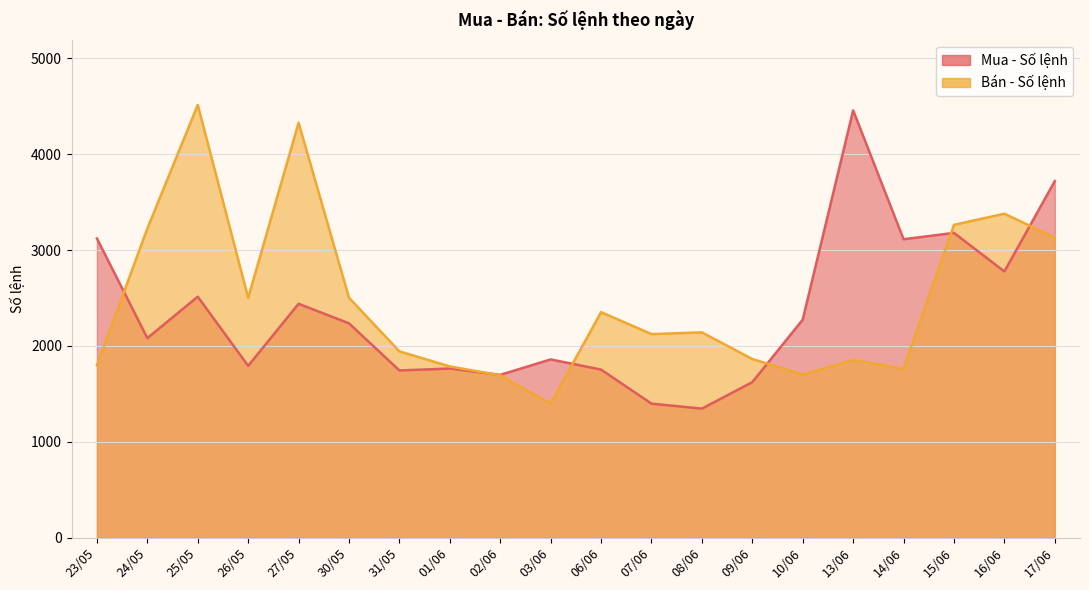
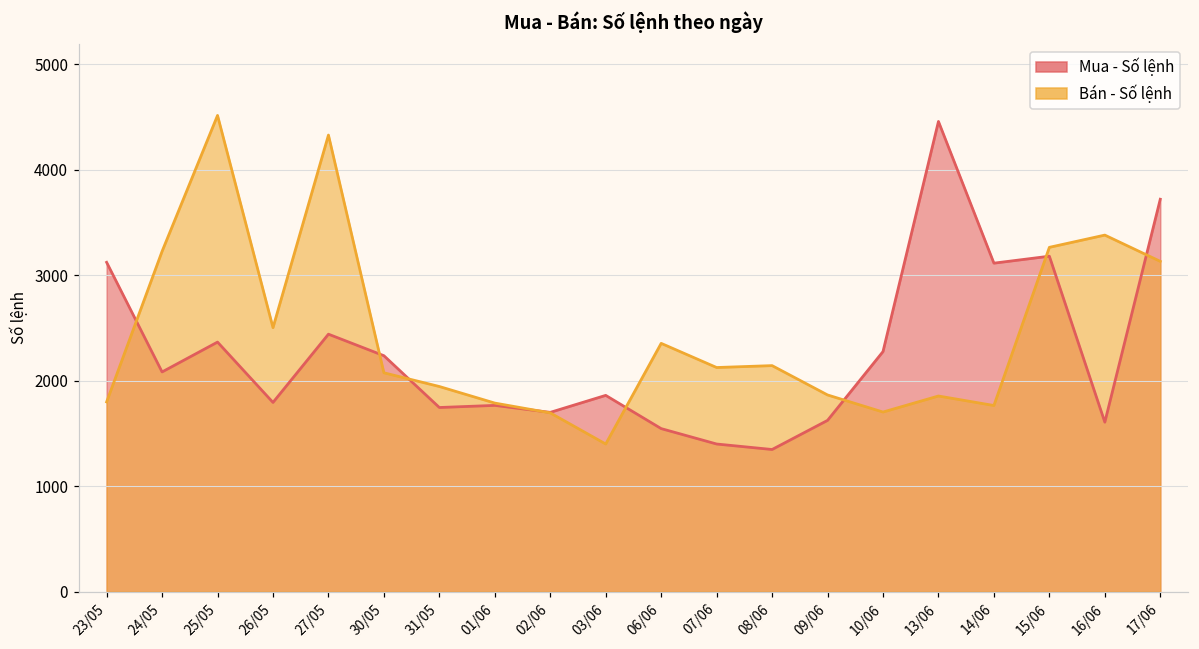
  {
    "Mua - Số lệnh": {
      "23/05": 3100,
      "24/05": 2100,
-     "25/05": 2500,
+     "25/05": 2400,
      "26/05": 1800,
      "27/05": 2400,
      "30/05": 2200,
      "31/05": 1700,
      "03/06": 1900,
-     "06/06": 1800,
+     "06/06": 1500,
      "07/06": 1400,
      "08/06": 1300,
      "09/06": 1600,
      "10/06": 2300,
      "13/06": 4500,
      "14/06": 3100,
      "15/06": 3200,
-     "16/06": 2800,
+     "16/06": 1600,
      "17/06": 3700
    },
    "Bán - Số lệnh": {
      "23/05": 1800,
      "24/05": 3200,
      "25/05": 4500,
      "26/05": 2500,
      "27/05": 4300,
-     "30/05": 2500,
+     "30/05": 2100,
      "31/05": 1900,
      "03/06": 1400,
      "06/06": 2400,
      "07/06": 2100,
      "08/06": 2100,
      "09/06": 1900,
      "10/06": 1700,
      "13/06": 1900,
      "14/06": 1800,
      "15/06": 3300,
      "16/06": 3400,
      "17/06": 3100
    }
  }
